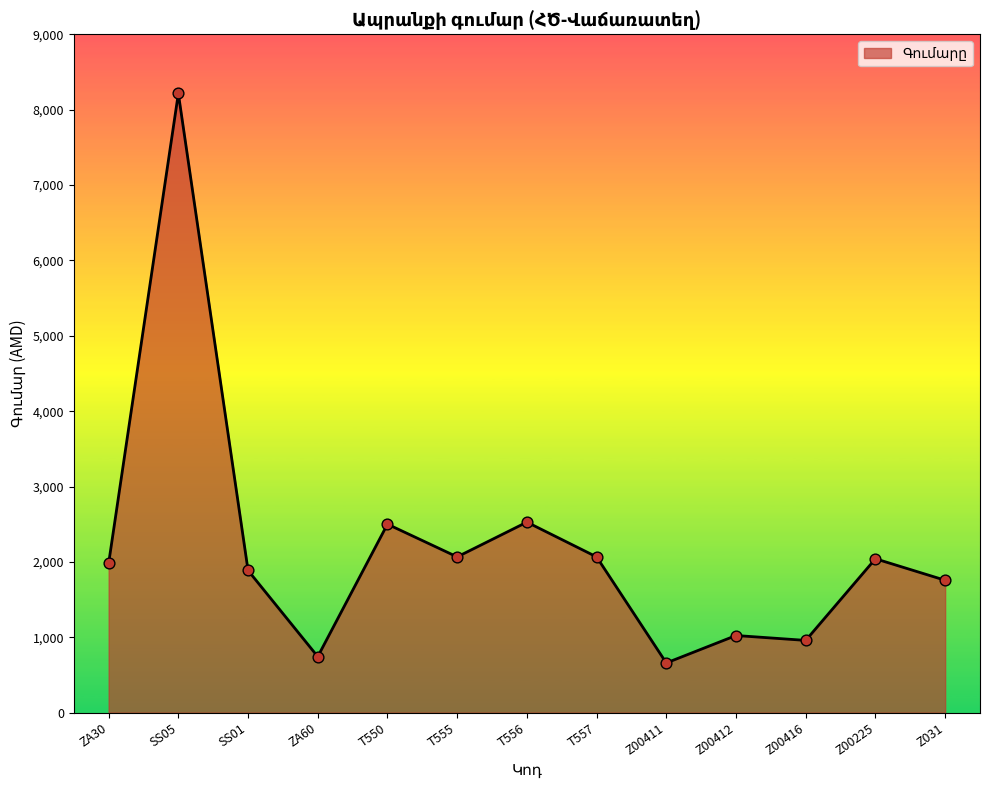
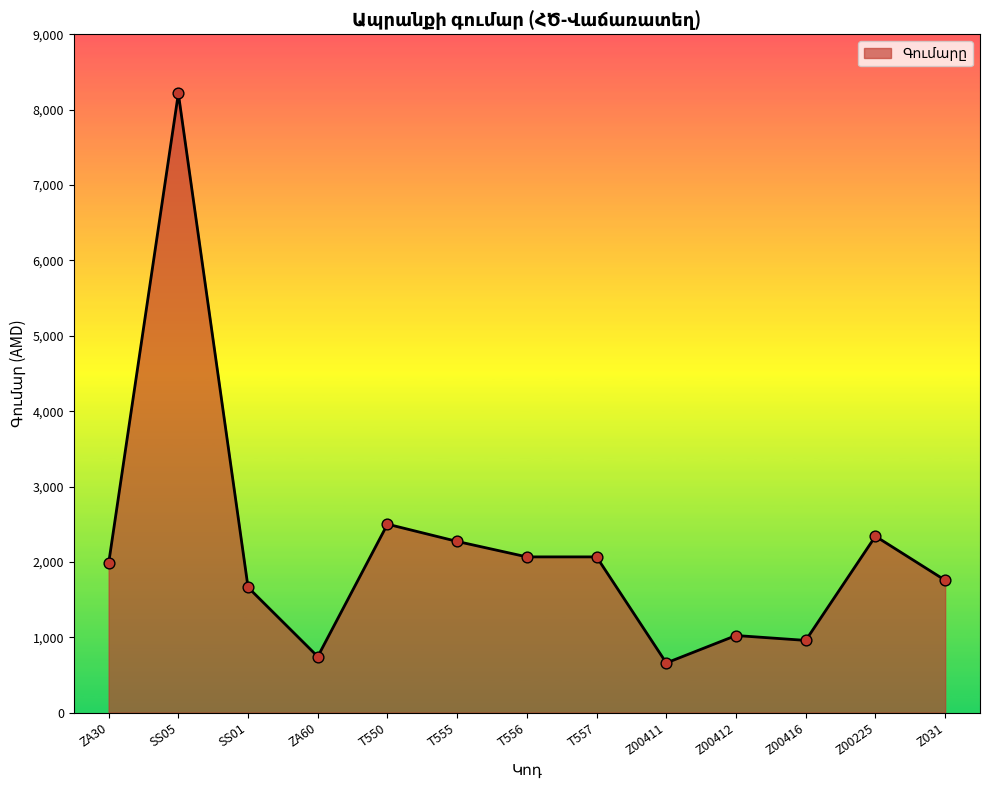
  {
    "ZA30": "2,000",
    "SS05": "8,200",
-   "SS01": "1,900",
+   "SS01": "1,700",
    "ZA60": "700",
    "T550": "2,500",
-   "T555": "2,100",
-   "T556": "2,500",
+   "T555": "2,300",
+   "T556": "2,100",
    "T557": "2,100",
    "Z00411": "700",
    "Z00412": "1,000",
    "Z00416": "1,000",
-   "Z00225": "2,000",
+   "Z00225": "2,300",
    "Z031": "1,800"
  }
